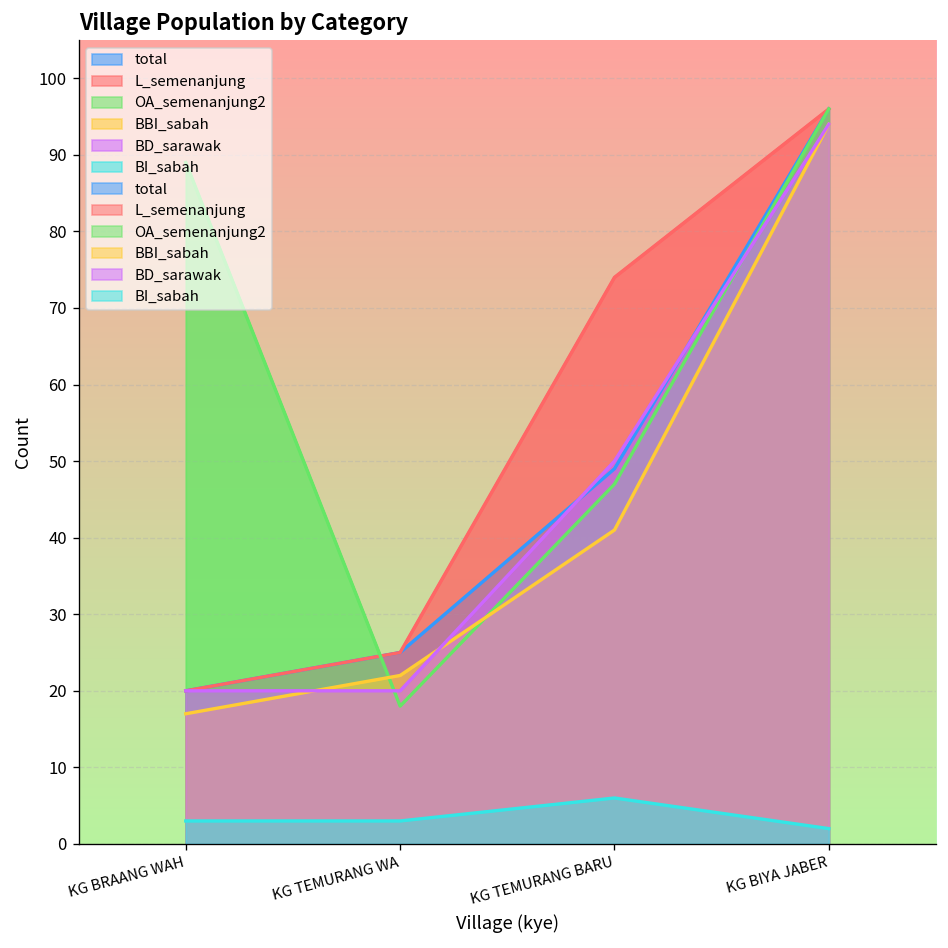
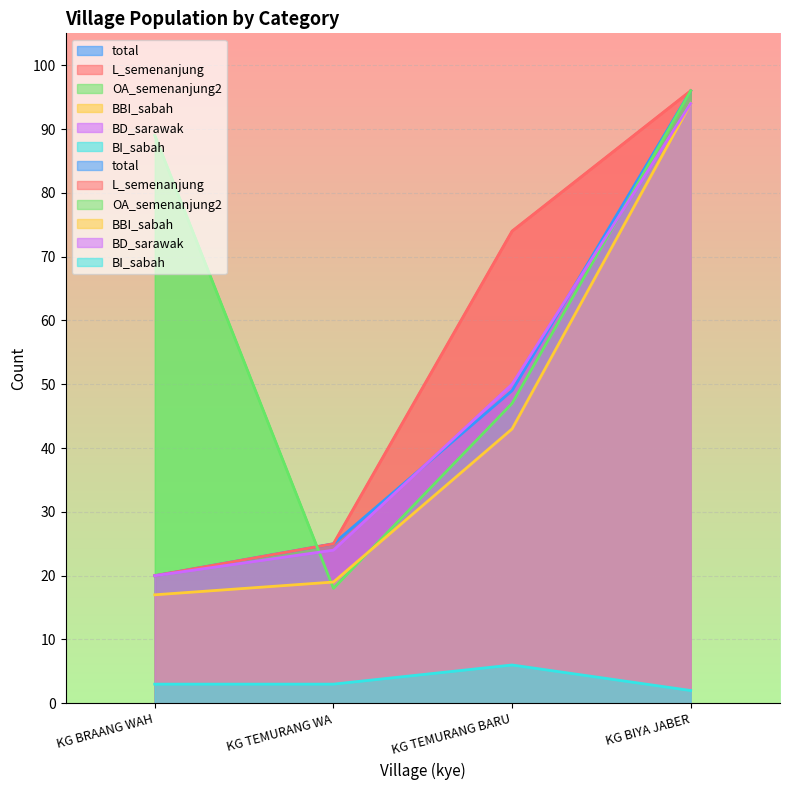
  {
    "L_semenanjung": {
      "KG TEMURANG BARU": 74
    },
    "OA_semenanjung2": {
      "KG TEMURANG WA": 18,
      "KG TEMURANG BARU": 47
    },
    "BBI_sabah": {
      "KG BRAANG WAH": 17,
-     "KG TEMURANG WA": 22,
-     "KG TEMURANG BARU": 41
+     "KG TEMURANG WA": 19,
+     "KG TEMURANG BARU": 43
    },
    "BD_sarawak": {
-     "KG TEMURANG WA": 20,
+     "KG TEMURANG WA": 24,
      "KG TEMURANG BARU": 50
    }
  }
